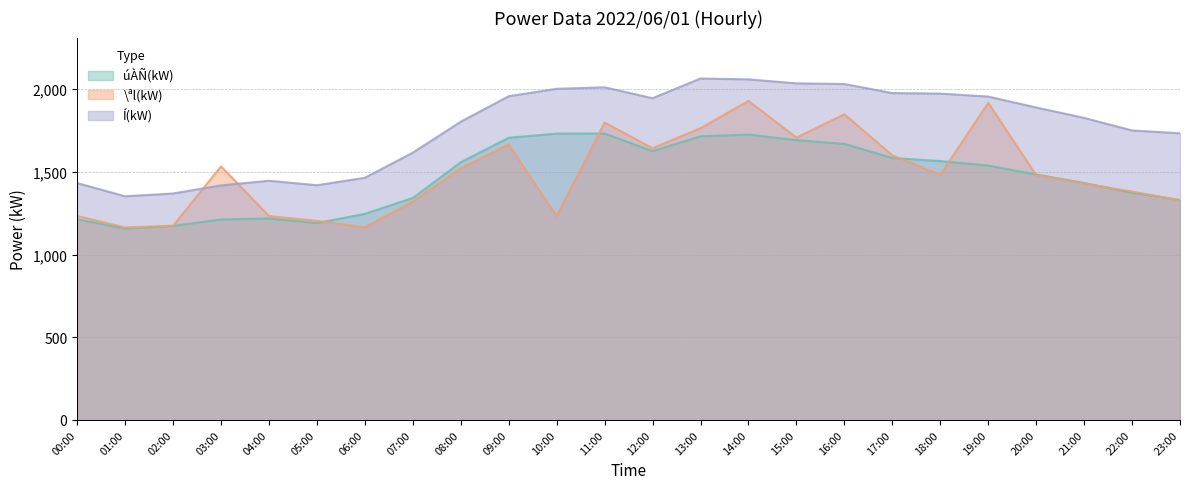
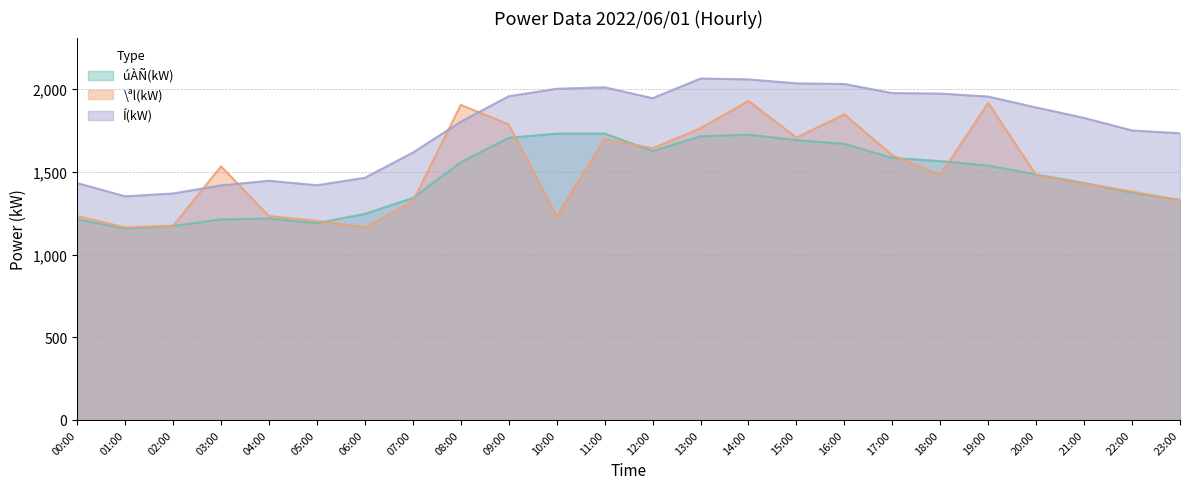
  {
    "\\ªl(kW)": {
      "00:00": "1,230",
      "03:00": "1,530",
      "06:00": "1,160",
      "07:00": "1,320",
-     "08:00": "1,520",
-     "09:00": "1,670",
+     "08:00": "1,910",
+     "09:00": "1,790",
      "10:00": "1,230",
-     "11:00": "1,800",
+     "11:00": "1,700",
      "12:00": "1,640",
      "13:00": "1,760",
      "14:00": "1,930",
      "16:00": "1,850",
      "17:00": "1,600",
      "18:00": "1,480",
      "19:00": "1,920"
    }
  }
